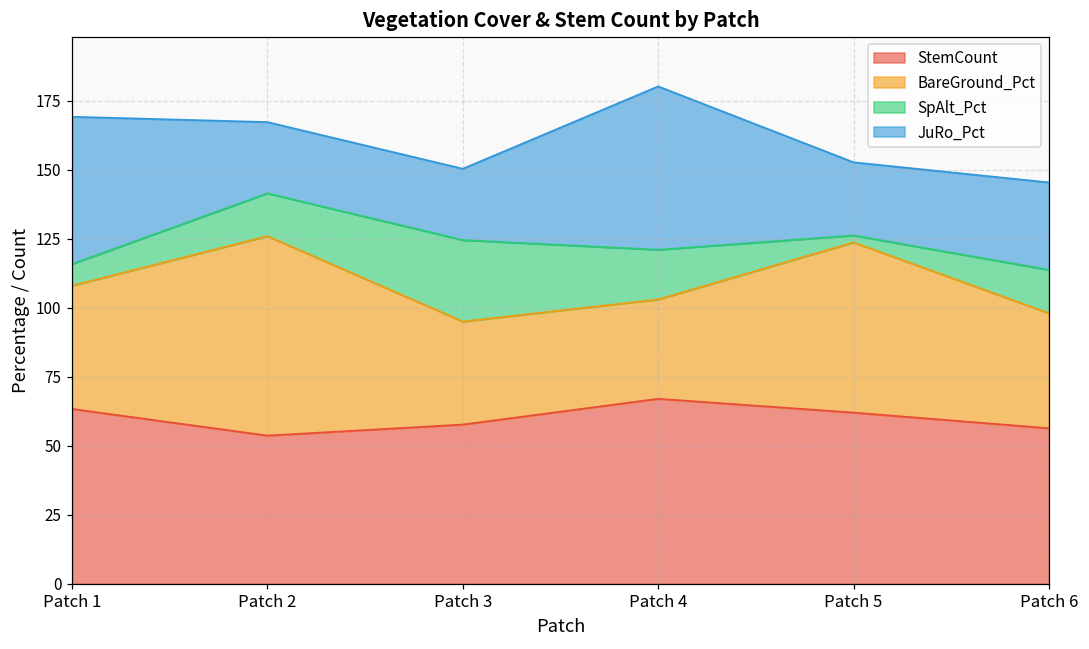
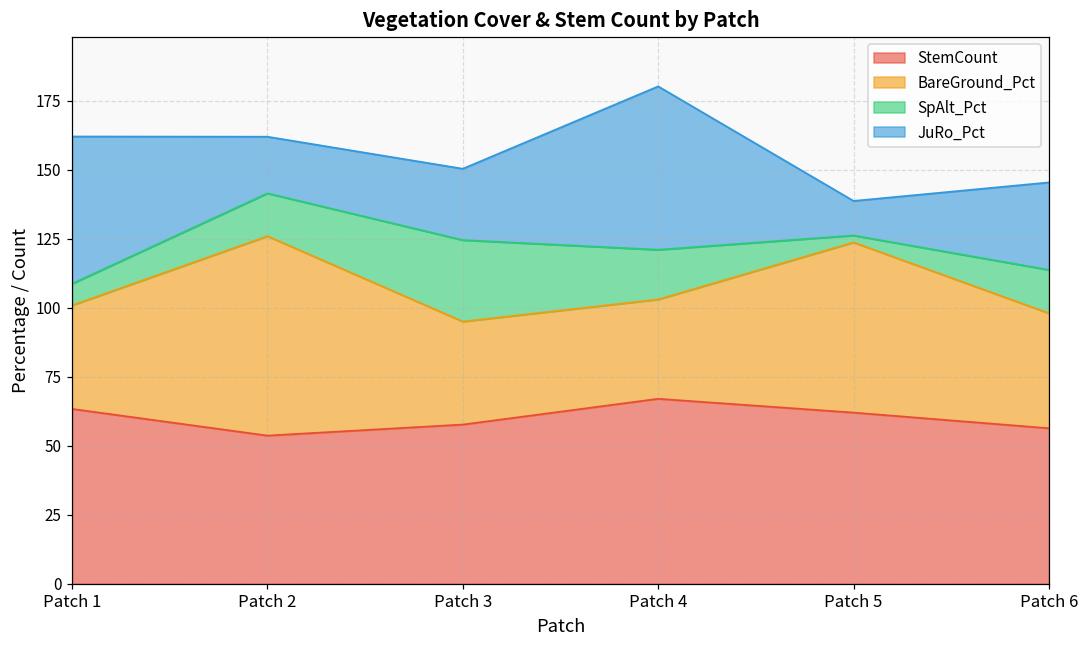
  {
    "StemCount": {
      "Patch 1": 63,
      "Patch 2": 54,
      "Patch 3": 58,
      "Patch 4": 67,
      "Patch 5": 62,
      "Patch 6": 56
    },
    "BareGround_Pct": {
-     "Patch 1": 45,
+     "Patch 1": 38,
      "Patch 2": 72,
      "Patch 3": 37,
      "Patch 4": 36,
      "Patch 5": 62,
      "Patch 6": 42
    },
    "SpAlt_Pct": {
      "Patch 1": 8,
      "Patch 2": 16,
      "Patch 3": 30,
      "Patch 4": 18,
      "Patch 5": 3,
      "Patch 6": 16
    },
    "JuRo_Pct": {
      "Patch 1": 53,
-     "Patch 2": 26,
+     "Patch 2": 21,
      "Patch 3": 26,
      "Patch 4": 59,
-     "Patch 5": 27,
+     "Patch 5": 13,
      "Patch 6": 32
    }
  }
